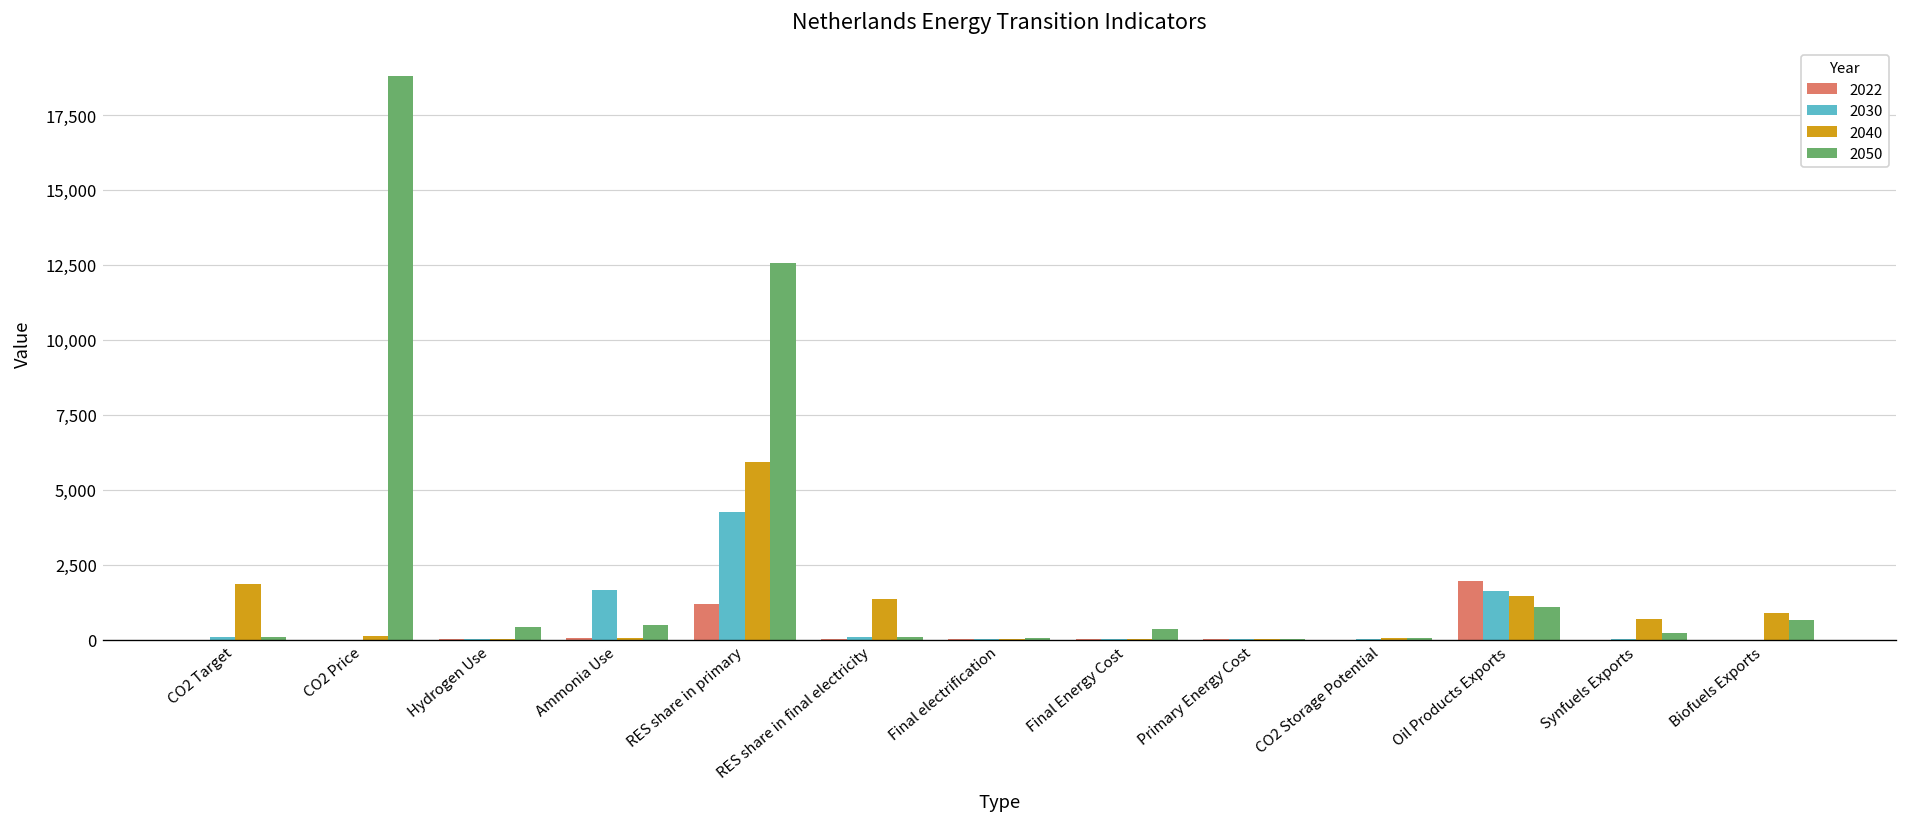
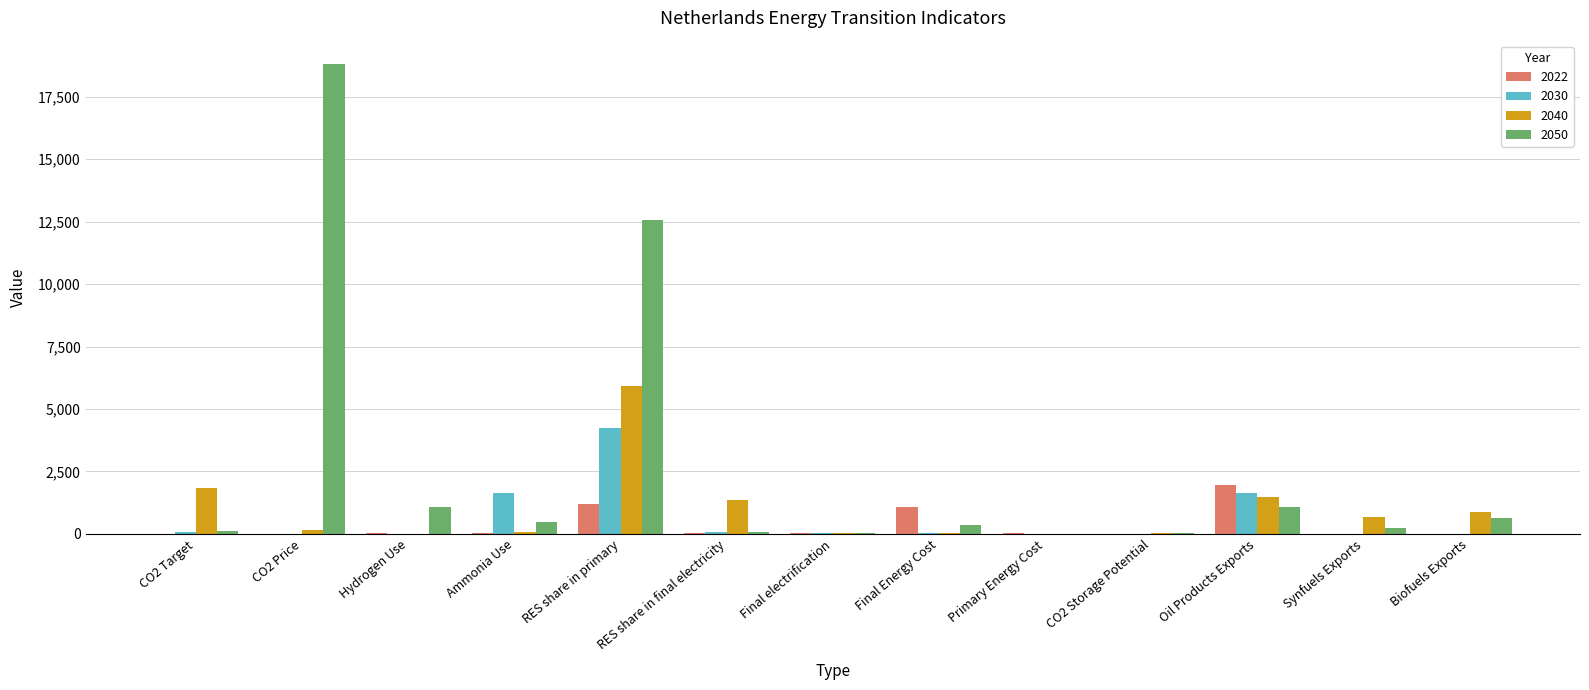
  {
    "2022": {
      "CO2 Target": "0",
      "CO2 Price": "0",
      "RES share in primary": "1,200",
-     "Final Energy Cost": "0",
+     "Final Energy Cost": "1,100",
      "CO2 Storage Potential": "0",
      "Oil Products Exports": "2,000",
      "Synfuels Exports": "0",
      "Biofuels Exports": "0"
    },
    "2030": {
      "CO2 Price": "0",
      "Ammonia Use": "1,600",
      "RES share in primary": "4,300",
      "Oil Products Exports": "1,600",
      "Biofuels Exports": "0"
    },
    "2040": {
      "CO2 Target": "1,800",
      "CO2 Price": "100",
      "RES share in primary": "5,900",
      "RES share in final electricity": "1,400",
      "Oil Products Exports": "1,500",
      "Synfuels Exports": "700",
      "Biofuels Exports": "900"
    },
    "2050": {
      "CO2 Price": "18,800",
-     "Hydrogen Use": "400",
+     "Hydrogen Use": "1,100",
      "Ammonia Use": "500",
      "RES share in primary": "12,600",
      "Final Energy Cost": "400",
      "Oil Products Exports": "1,100",
      "Synfuels Exports": "200",
      "Biofuels Exports": "600"
    }
  }
